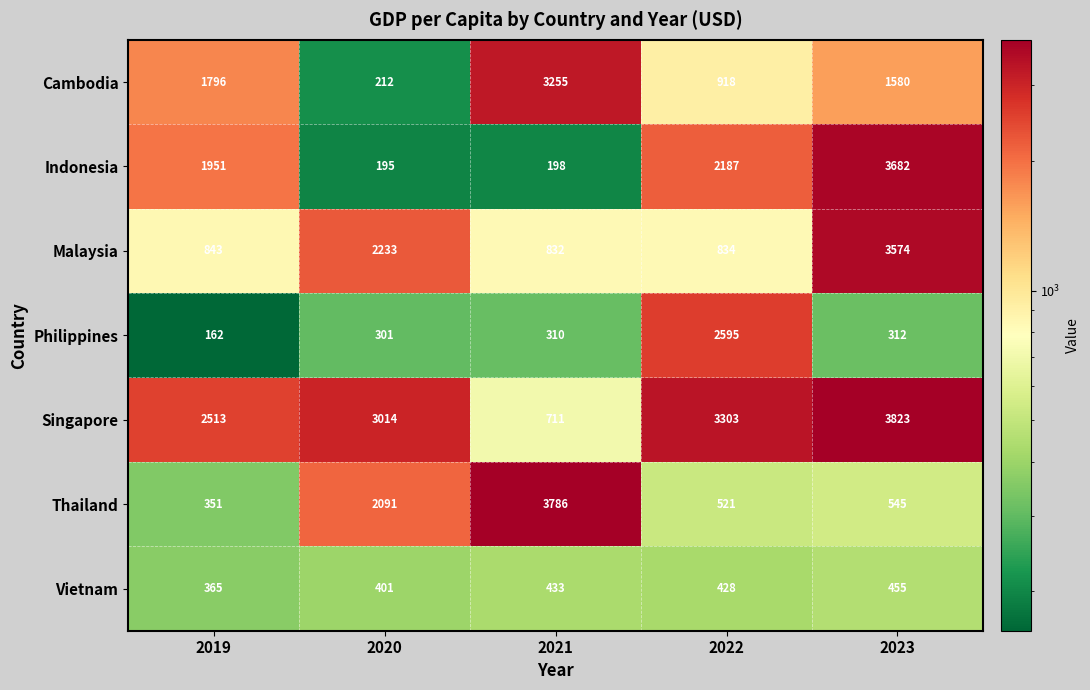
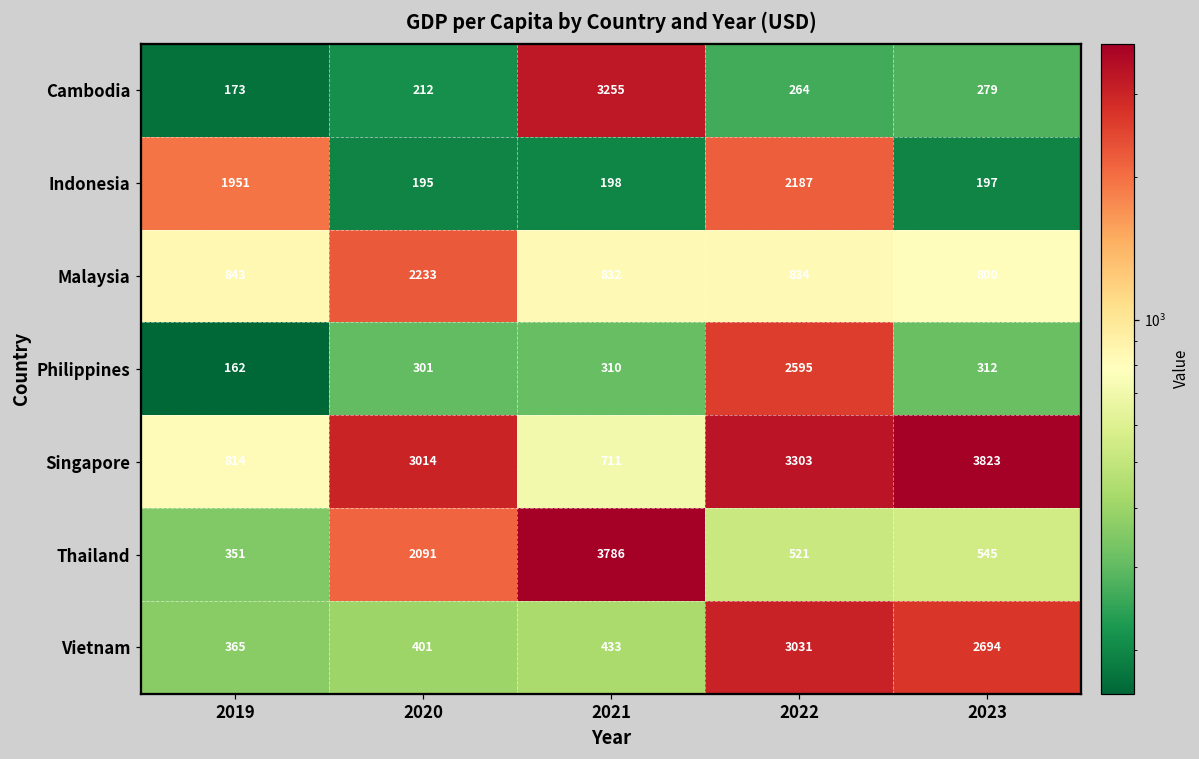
  {
    "Cambodia": {
-     "2019": 1796,
+     "2019": 173,
      "2020": 212,
      "2021": 3255,
-     "2022": 918,
-     "2023": 1580
+     "2022": 264,
+     "2023": 279
    },
    "Indonesia": {
      "2019": 1951,
      "2020": 195,
      "2021": 198,
      "2022": 2187,
-     "2023": 3682
+     "2023": 197
    },
    "Malaysia": {
      "2019": 843,
      "2020": 2233,
      "2021": 832,
      "2022": 834,
-     "2023": 3574
+     "2023": 800
    },
    "Philippines": {
      "2019": 162,
      "2020": 301,
      "2021": 310,
      "2022": 2595,
      "2023": 312
    },
    "Singapore": {
-     "2019": 2513,
+     "2019": 814,
      "2020": 3014,
      "2021": 711,
      "2022": 3303,
      "2023": 3823
    },
    "Thailand": {
      "2019": 351,
      "2020": 2091,
      "2021": 3786,
      "2022": 521,
      "2023": 545
    },
    "Vietnam": {
      "2019": 365,
      "2020": 401,
      "2021": 433,
-     "2022": 428,
-     "2023": 455
+     "2022": 3031,
+     "2023": 2694
    }
  }
